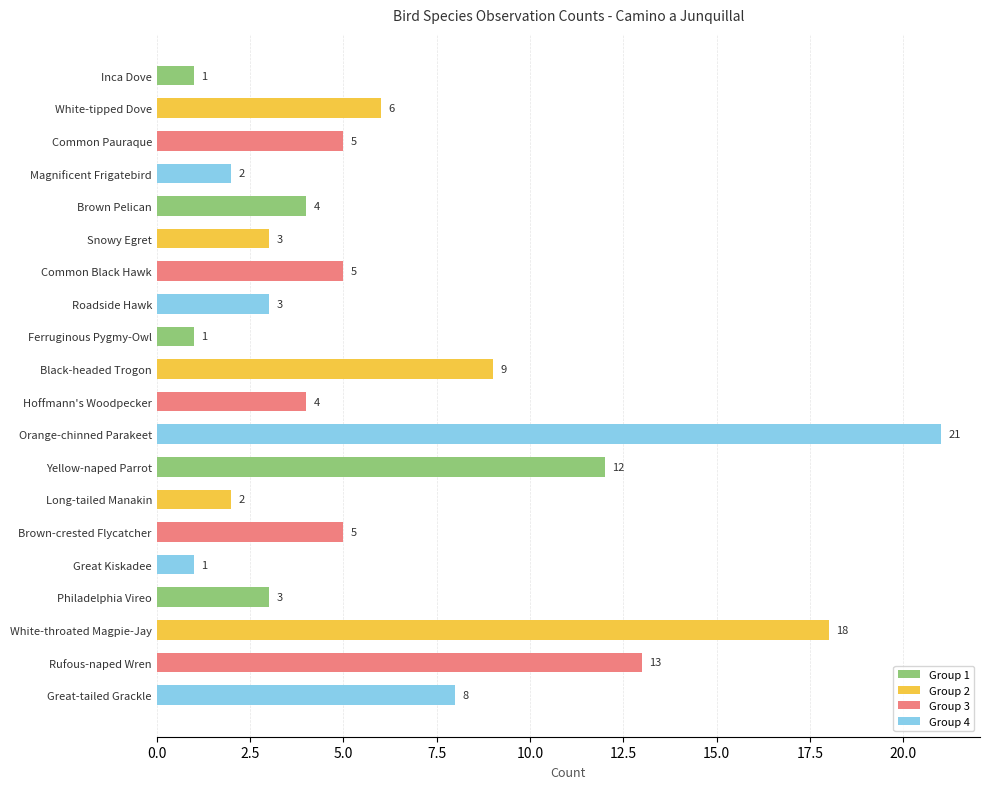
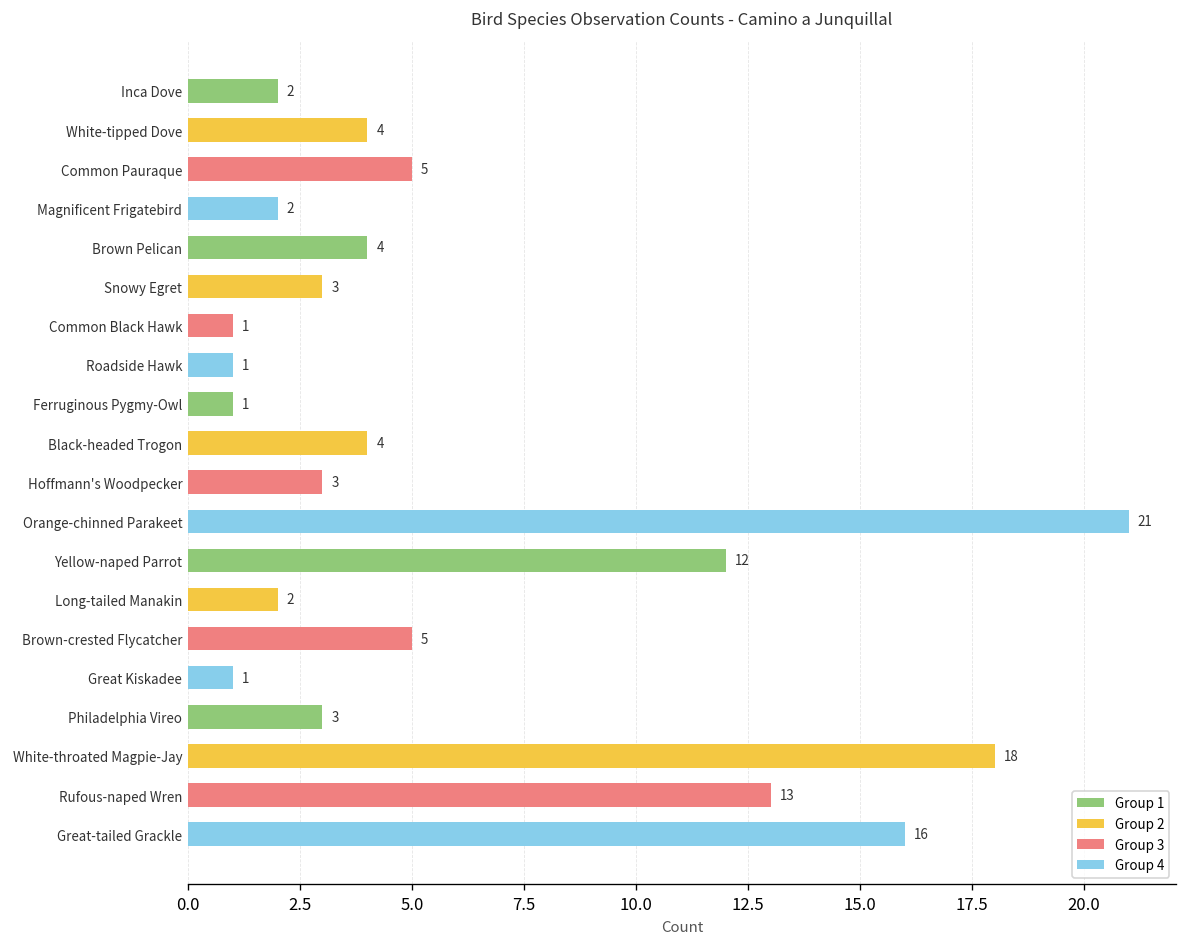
  {
-   "Inca Dove": 1,
-   "White-tipped Dove": 6,
+   "Inca Dove": 2,
+   "White-tipped Dove": 4,
    "Common Pauraque": 5,
    "Magnificent Frigatebird": 2,
    "Brown Pelican": 4,
    "Snowy Egret": 3,
-   "Common Black Hawk": 5,
-   "Roadside Hawk": 3,
+   "Common Black Hawk": 1,
+   "Roadside Hawk": 1,
    "Ferruginous Pygmy-Owl": 1,
-   "Black-headed Trogon": 9,
-   "Hoffmann's Woodpecker": 4,
+   "Black-headed Trogon": 4,
+   "Hoffmann's Woodpecker": 3,
    "Orange-chinned Parakeet": 21,
    "Yellow-naped Parrot": 12,
    "Long-tailed Manakin": 2,
    "Brown-crested Flycatcher": 5,
    "Great Kiskadee": 1,
    "Philadelphia Vireo": 3,
    "White-throated Magpie-Jay": 18,
    "Rufous-naped Wren": 13,
-   "Great-tailed Grackle": 8
+   "Great-tailed Grackle": 16
  }
